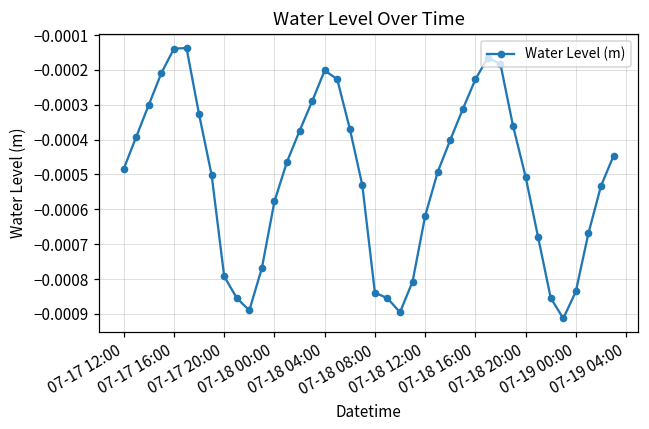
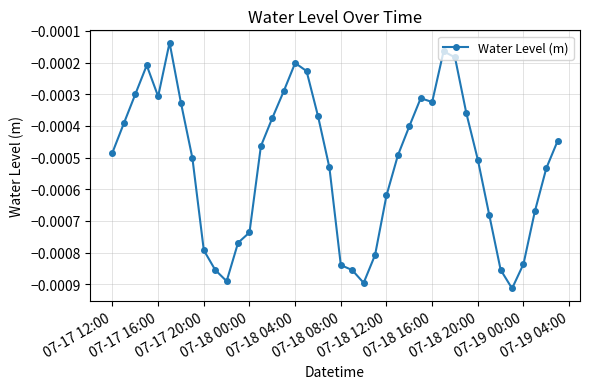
  {
    "07-17 12:00": -0.00048,
-   "07-17 16:00": -0.00014,
+   "07-17 16:00": -0.00031,
    "07-17 20:00": -0.00079,
-   "07-18 00:00": -0.00058,
+   "07-18 00:00": -0.00074,
    "07-18 04:00": -0.00020,
    "07-18 08:00": -0.00084,
    "07-18 12:00": -0.00062,
-   "07-18 16:00": -0.00023,
+   "07-18 16:00": -0.00032,
    "07-18 20:00": -0.00051,
    "07-19 00:00": -0.00084
  }
